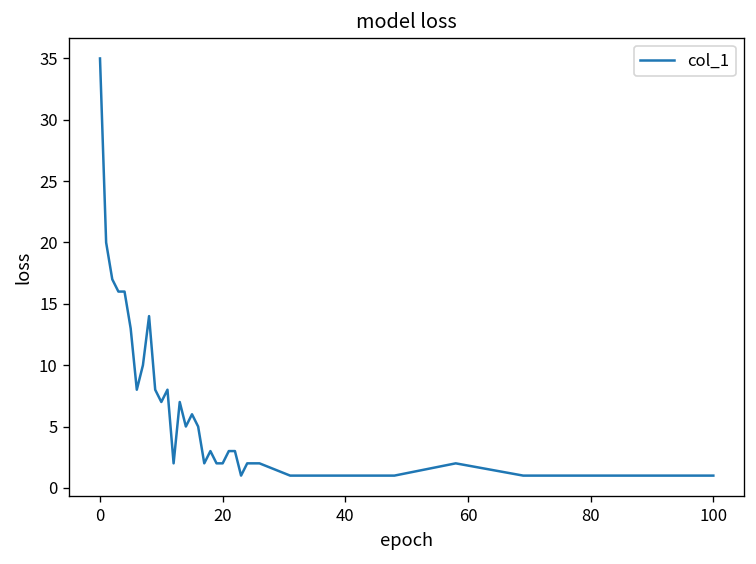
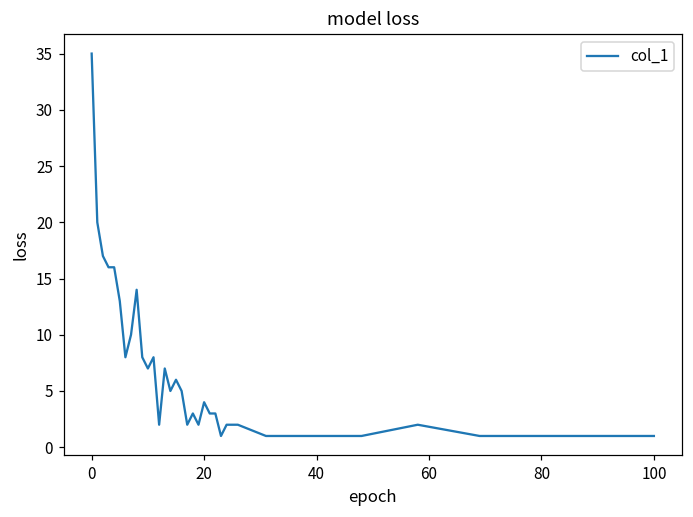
  {
    "0": 35,
-   "20": 2,
+   "20": 4,
    "100": 1
  }
